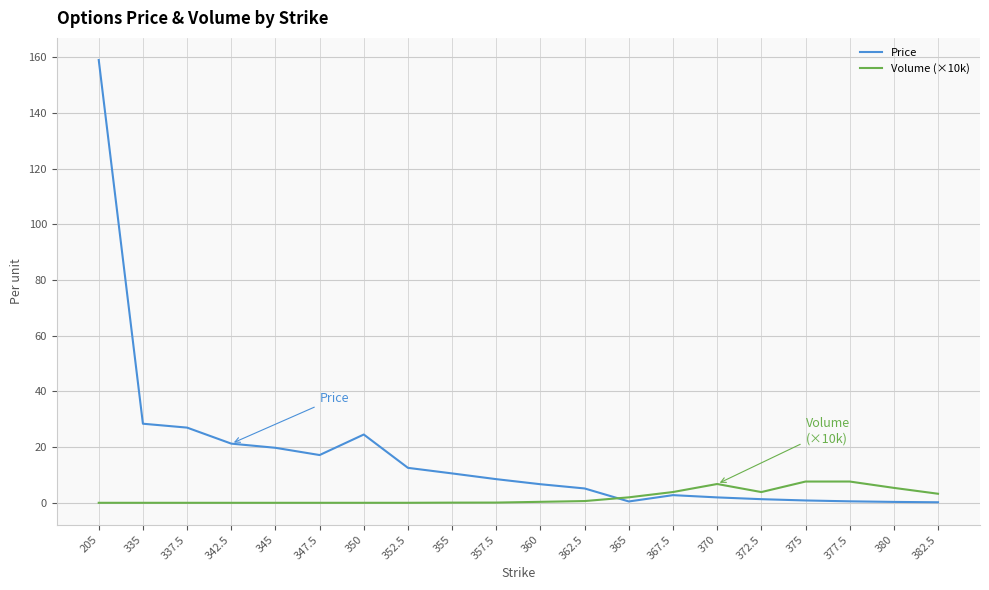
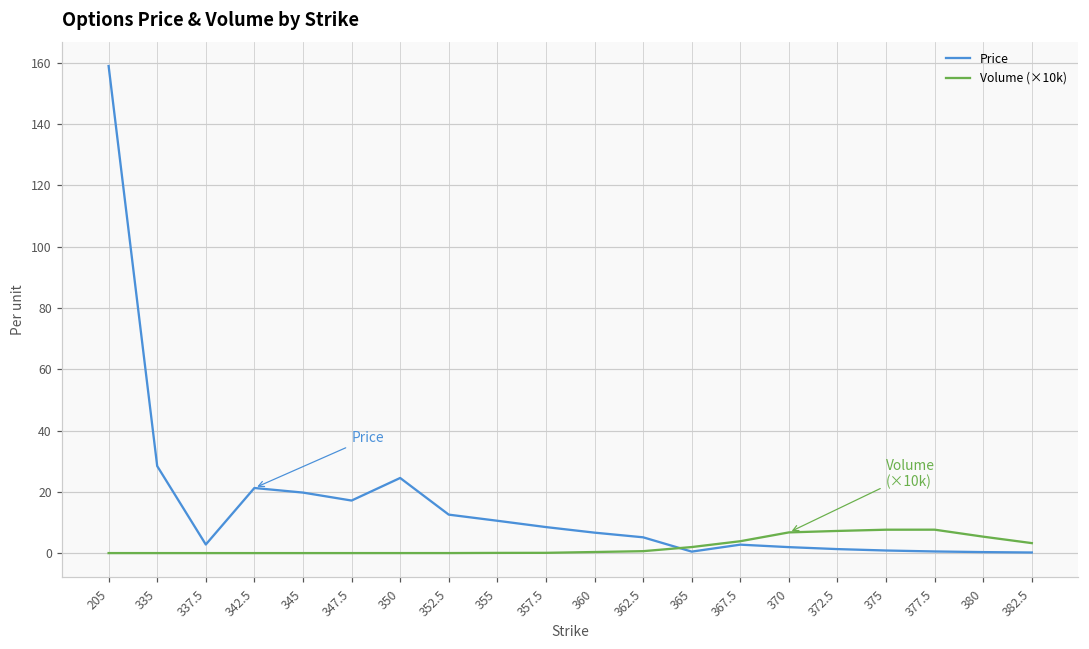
  {
    "Price": {
      "205": 159,
      "335": 28,
-     "337.5": 27,
+     "337.5": 3,
      "342.5": 21,
      "345": 20,
      "347.5": 17,
      "350": 25,
      "352.5": 13,
      "355": 11,
      "357.5": 8,
      "360": 7,
      "362.5": 5,
      "365": 0,
      "367.5": 3,
      "370": 2,
      "372.5": 1,
      "375": 1,
      "377.5": 1,
      "380": 0,
      "382.5": 0
    },
    "Volume (×10k)": {
      "205": 0,
      "335": 0,
      "337.5": 0,
      "342.5": 0,
      "345": 0,
      "347.5": 0,
      "350": 0,
      "352.5": 0,
      "355": 0,
      "357.5": 0,
      "360": 0,
      "362.5": 1,
      "365": 2,
      "367.5": 4,
      "370": 7,
-     "372.5": 4,
+     "372.5": 7,
      "380": 5,
      "382.5": 3
    }
  }
